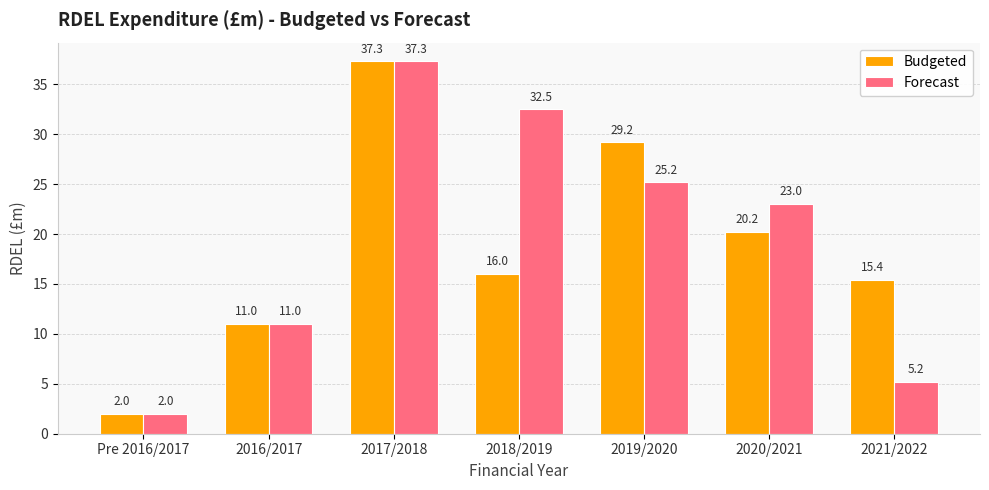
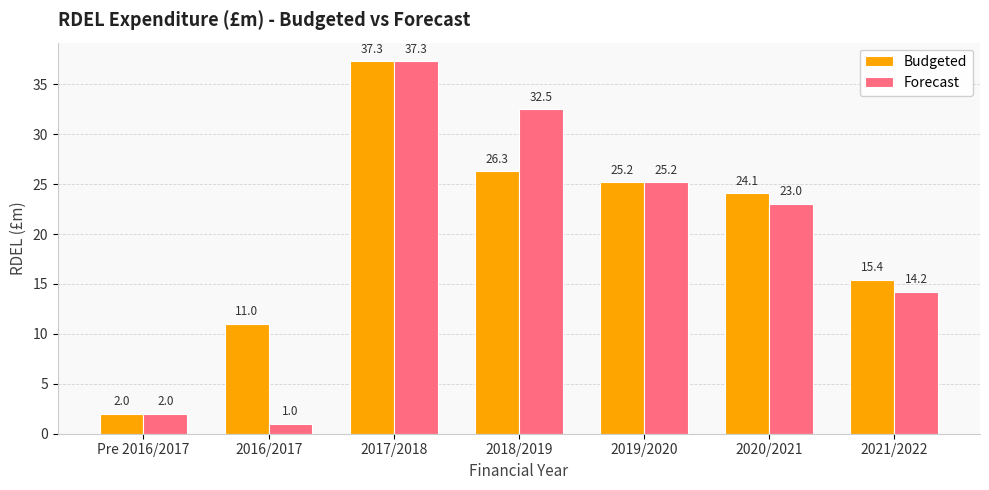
  {
    "Budgeted": {
      "Pre 2016/2017": 2.0,
      "2016/2017": 11.0,
      "2017/2018": 37.3,
-     "2018/2019": 16.0,
-     "2019/2020": 29.2,
-     "2020/2021": 20.2,
+     "2018/2019": 26.3,
+     "2019/2020": 25.2,
+     "2020/2021": 24.1,
      "2021/2022": 15.4
    },
    "Forecast": {
      "Pre 2016/2017": 2.0,
-     "2016/2017": 11.0,
+     "2016/2017": 1.0,
      "2017/2018": 37.3,
      "2018/2019": 32.5,
      "2019/2020": 25.2,
      "2020/2021": 23.0,
-     "2021/2022": 5.2
+     "2021/2022": 14.2
    }
  }
